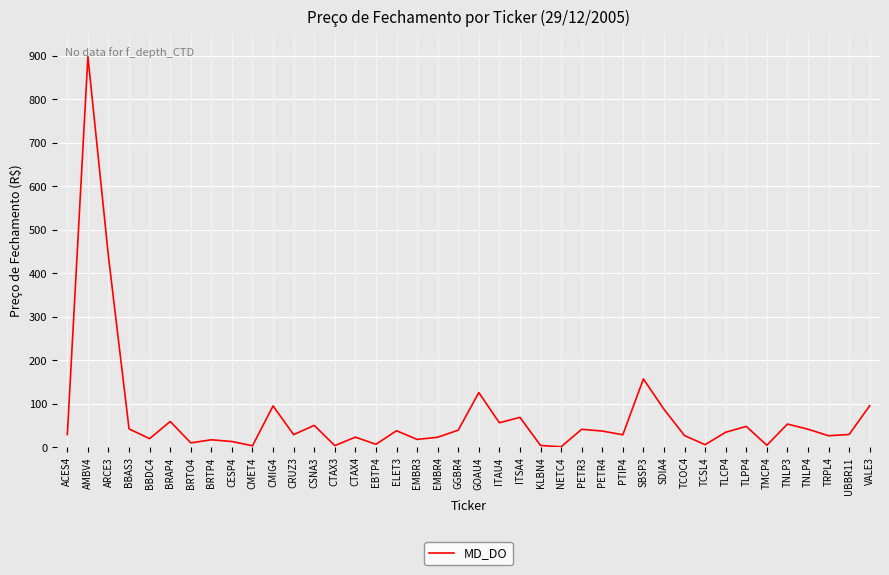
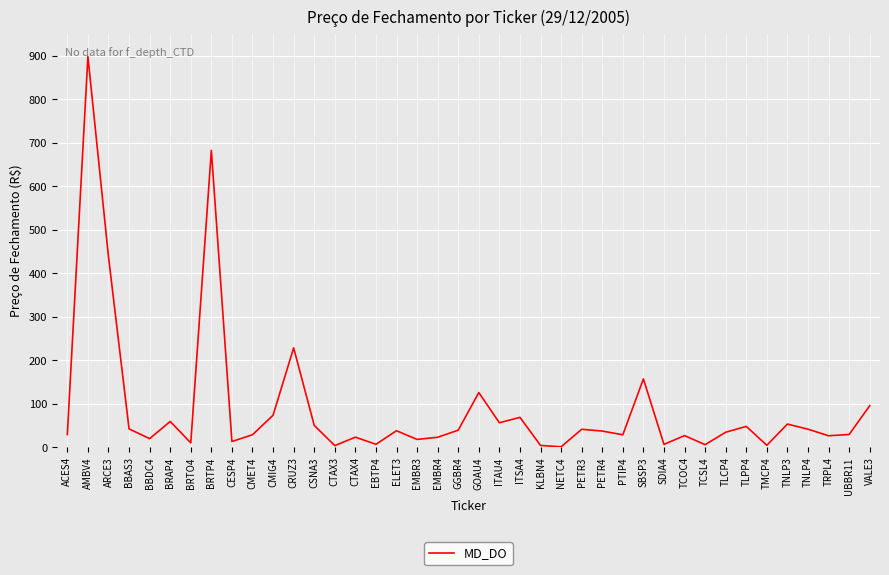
  {
    "ACES4": 30,
    "AMBV4": 900,
    "ARCE3": 440,
    "BBAS3": 40,
    "BBDC4": 20,
    "BRAP4": 60,
    "BRTO4": 10,
-   "BRTP4": 20,
+   "BRTP4": 680,
    "CESP4": 10,
-   "CMET4": 0,
-   "CMIG4": 100,
-   "CRUZ3": 30,
+   "CMET4": 30,
+   "CMIG4": 70,
+   "CRUZ3": 230,
    "CSNA3": 50,
    "CTAX3": 0,
    "CTAX4": 20,
    "EBTP4": 10,
    "ELET3": 40,
    "EMBR3": 20,
    "EMBR4": 20,
    "GGBR4": 40,
    "GOAU4": 130,
    "ITAU4": 60,
    "ITSA4": 70,
    "KLBN4": 0,
    "NETC4": 0,
    "PETR3": 40,
    "PETR4": 40,
    "PTIP4": 30,
    "SBSP3": 160,
-   "SDIA4": 90,
+   "SDIA4": 10,
    "TCOC4": 30,
    "TCSL4": 10,
    "TLCP4": 30,
    "TLPP4": 50,
    "TMCP4": 0,
    "TNLP3": 50,
    "TNLP4": 40,
    "TRPL4": 30,
    "UBBR11": 30,
    "VALE3": 100
  }
